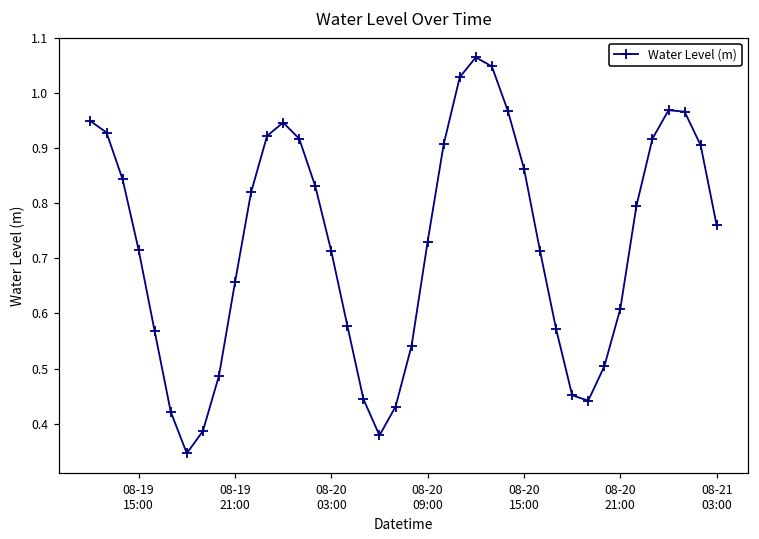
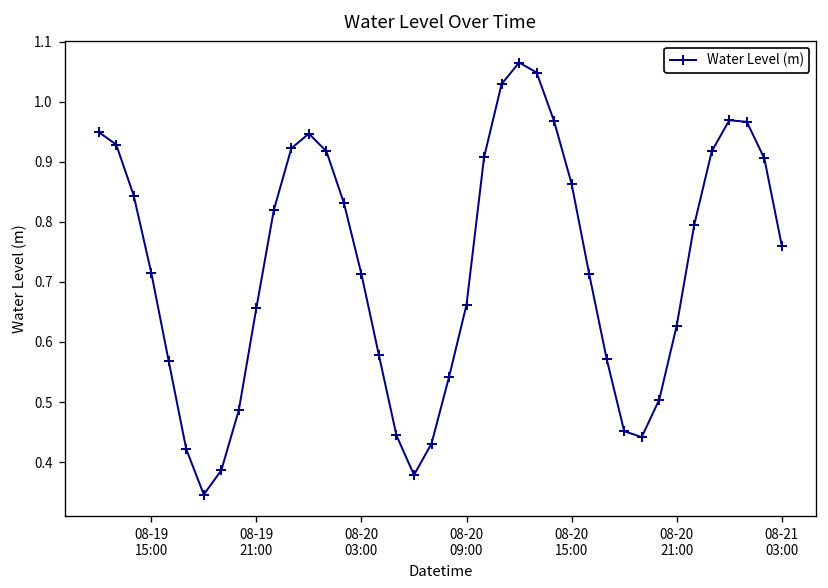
  {
    "08-19 15:00": 0.72,
    "08-19 21:00": 0.66,
    "08-20 03:00": 0.71,
-   "08-20 09:00": 0.73,
+   "08-20 09:00": 0.66,
    "08-20 15:00": 0.86,
-   "08-20 21:00": 0.61,
+   "08-20 21:00": 0.63,
    "08-21 03:00": 0.76
  }
